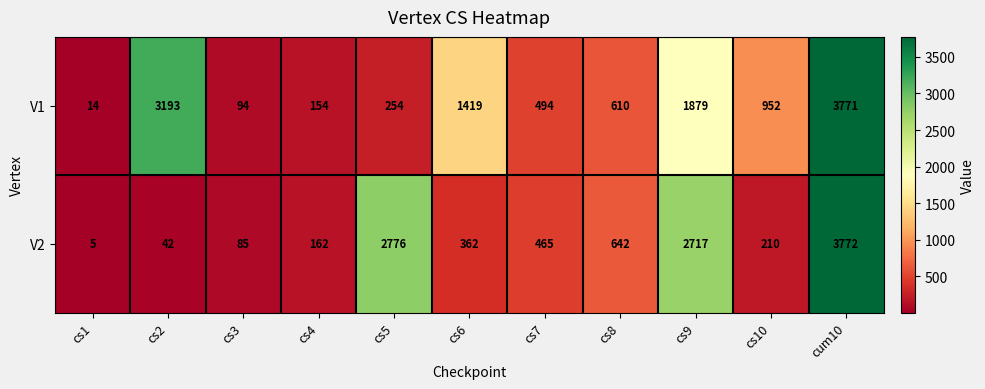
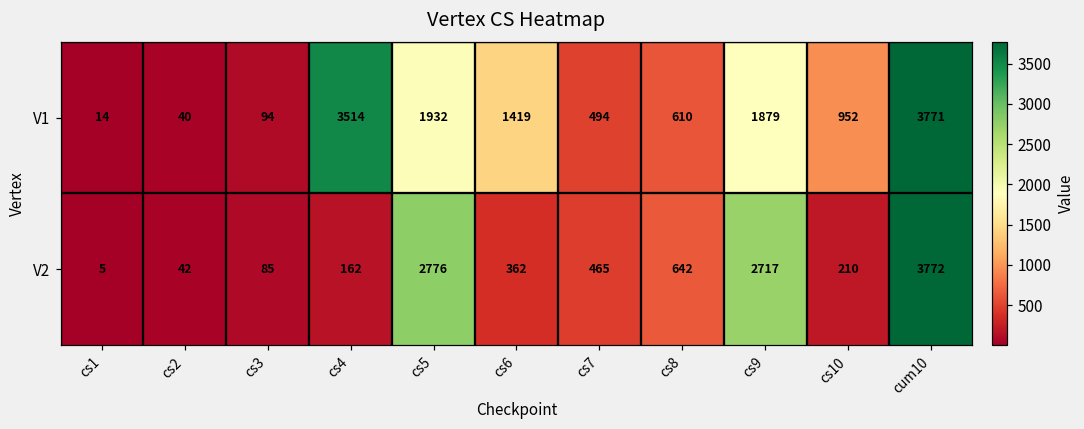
  {
    "V1": {
      "cs1": 14,
-     "cs2": 3193,
+     "cs2": 40,
      "cs3": 94,
-     "cs4": 154,
-     "cs5": 254,
+     "cs4": 3514,
+     "cs5": 1932,
      "cs6": 1419,
      "cs7": 494,
      "cs8": 610,
      "cs9": 1879,
      "cs10": 952,
      "cum10": 3771
    },
    "V2": {
      "cs1": 5,
      "cs2": 42,
      "cs3": 85,
      "cs4": 162,
      "cs5": 2776,
      "cs6": 362,
      "cs7": 465,
      "cs8": 642,
      "cs9": 2717,
      "cs10": 210,
      "cum10": 3772
    }
  }
